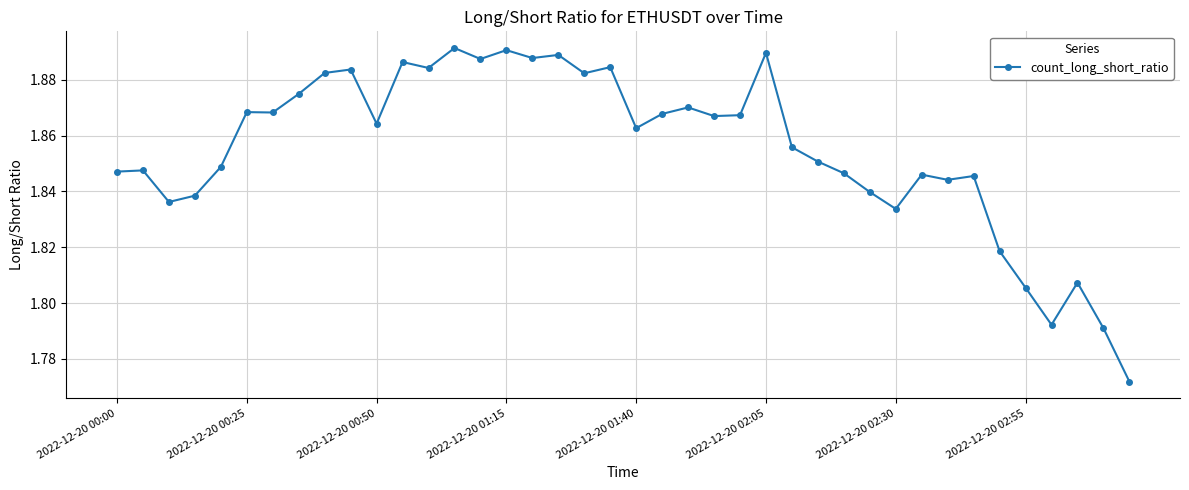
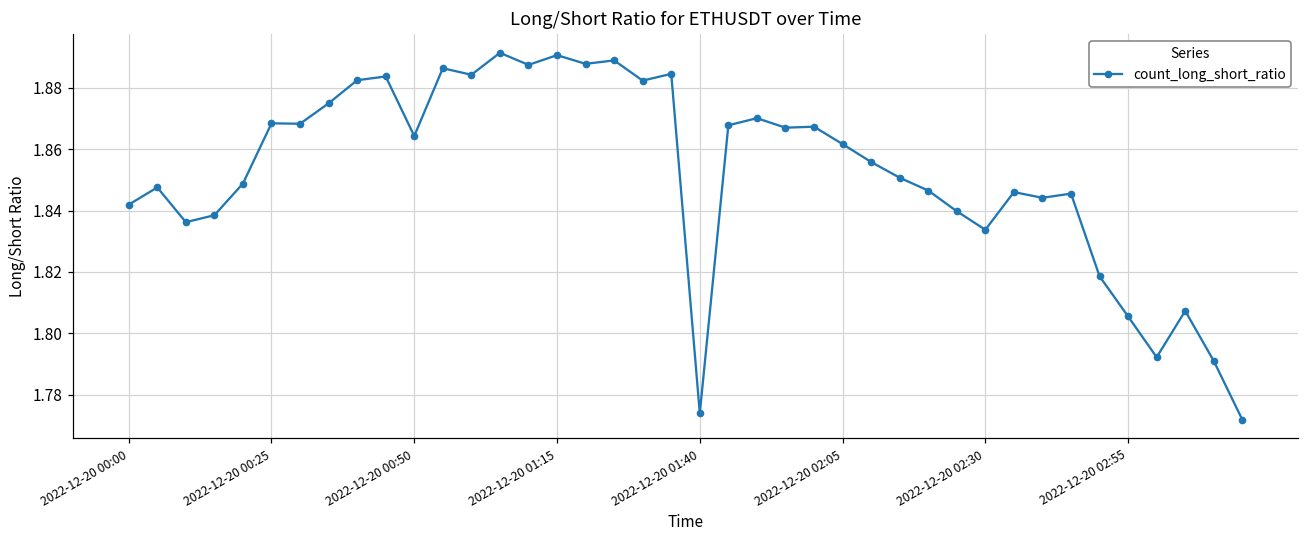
  {
-   "2022-12-20 00:00": 1.847,
+   "2022-12-20 00:00": 1.842,
    "2022-12-20 00:25": 1.868,
    "2022-12-20 00:50": 1.864,
    "2022-12-20 01:15": 1.891,
-   "2022-12-20 01:40": 1.863,
-   "2022-12-20 02:05": 1.890,
+   "2022-12-20 01:40": 1.774,
+   "2022-12-20 02:05": 1.862,
    "2022-12-20 02:30": 1.834,
    "2022-12-20 02:55": 1.806
  }
